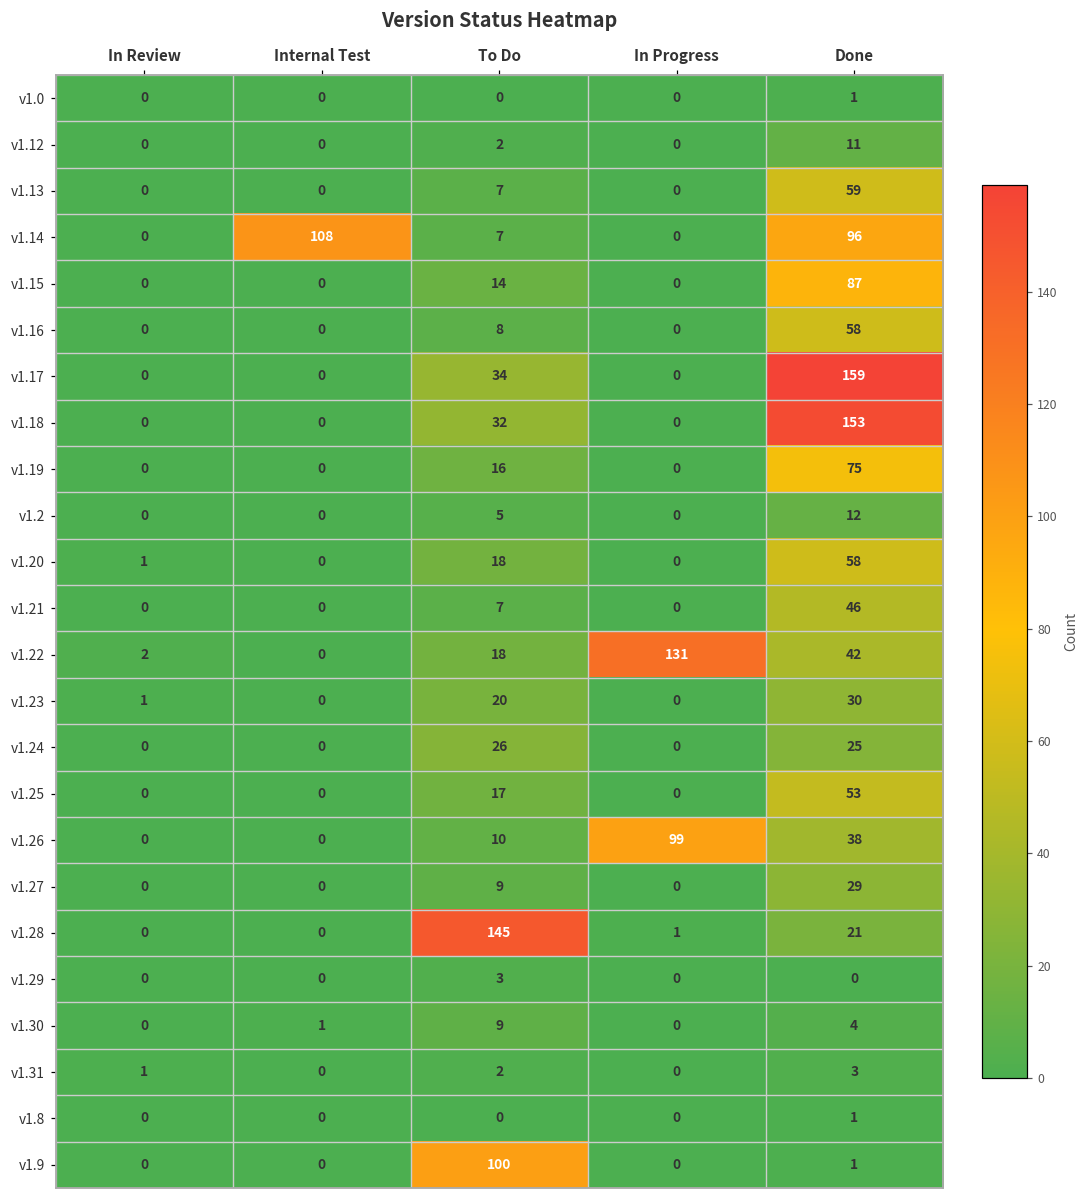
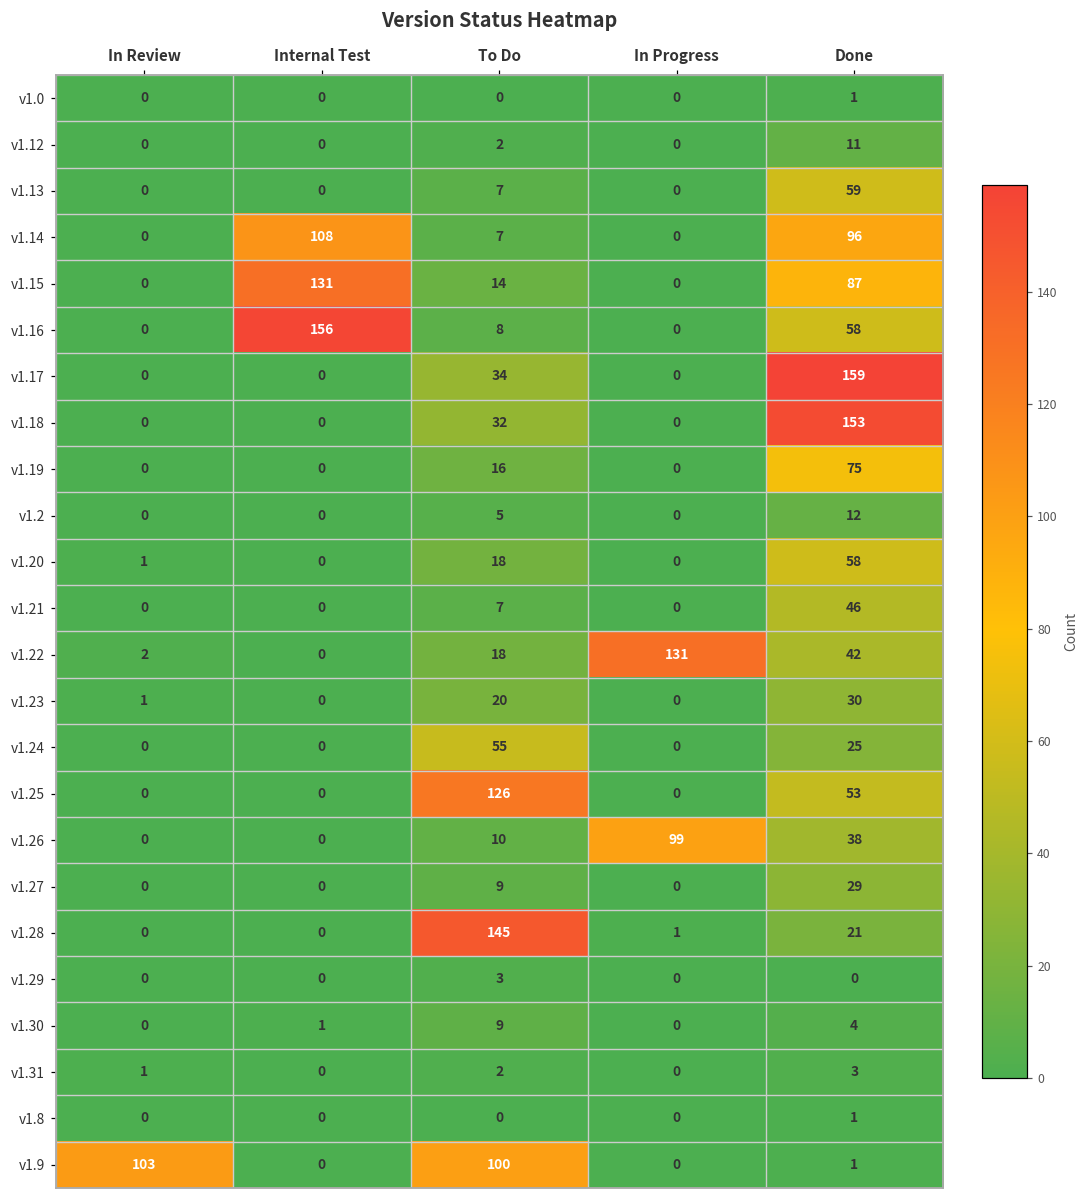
  {
    "v1.0": {
      "In Review": 0,
      "Internal Test": 0,
      "To Do": 0,
      "In Progress": 0,
      "Done": 1
    },
    "v1.12": {
      "In Review": 0,
      "Internal Test": 0,
      "To Do": 2,
      "In Progress": 0,
      "Done": 11
    },
    "v1.13": {
      "In Review": 0,
      "Internal Test": 0,
      "To Do": 7,
      "In Progress": 0,
      "Done": 59
    },
    "v1.14": {
      "In Review": 0,
      "Internal Test": 108,
      "To Do": 7,
      "In Progress": 0,
      "Done": 96
    },
    "v1.15": {
      "In Review": 0,
-     "Internal Test": 0,
+     "Internal Test": 131,
      "To Do": 14,
      "In Progress": 0,
      "Done": 87
    },
    "v1.16": {
      "In Review": 0,
-     "Internal Test": 0,
+     "Internal Test": 156,
      "To Do": 8,
      "In Progress": 0,
      "Done": 58
    },
    "v1.17": {
      "In Review": 0,
      "Internal Test": 0,
      "To Do": 34,
      "In Progress": 0,
      "Done": 159
    },
    "v1.18": {
      "In Review": 0,
      "Internal Test": 0,
      "To Do": 32,
      "In Progress": 0,
      "Done": 153
    },
    "v1.19": {
      "In Review": 0,
      "Internal Test": 0,
      "To Do": 16,
      "In Progress": 0,
      "Done": 75
    },
    "v1.2": {
      "In Review": 0,
      "Internal Test": 0,
      "To Do": 5,
      "In Progress": 0,
      "Done": 12
    },
    "v1.20": {
      "In Review": 1,
      "Internal Test": 0,
      "To Do": 18,
      "In Progress": 0,
      "Done": 58
    },
    "v1.21": {
      "In Review": 0,
      "Internal Test": 0,
      "To Do": 7,
      "In Progress": 0,
      "Done": 46
    },
    "v1.22": {
      "In Review": 2,
      "Internal Test": 0,
      "To Do": 18,
      "In Progress": 131,
      "Done": 42
    },
    "v1.23": {
      "In Review": 1,
      "Internal Test": 0,
      "To Do": 20,
      "In Progress": 0,
      "Done": 30
    },
    "v1.24": {
      "In Review": 0,
      "Internal Test": 0,
-     "To Do": 26,
+     "To Do": 55,
      "In Progress": 0,
      "Done": 25
    },
    "v1.25": {
      "In Review": 0,
      "Internal Test": 0,
-     "To Do": 17,
+     "To Do": 126,
      "In Progress": 0,
      "Done": 53
    },
    "v1.26": {
      "In Review": 0,
      "Internal Test": 0,
      "To Do": 10,
      "In Progress": 99,
      "Done": 38
    },
    "v1.27": {
      "In Review": 0,
      "Internal Test": 0,
      "To Do": 9,
      "In Progress": 0,
      "Done": 29
    },
    "v1.28": {
      "In Review": 0,
      "Internal Test": 0,
      "To Do": 145,
      "In Progress": 1,
      "Done": 21
    },
    "v1.29": {
      "In Review": 0,
      "Internal Test": 0,
      "To Do": 3,
      "In Progress": 0,
      "Done": 0
    },
    "v1.30": {
      "In Review": 0,
      "Internal Test": 1,
      "To Do": 9,
      "In Progress": 0,
      "Done": 4
    },
    "v1.31": {
      "In Review": 1,
      "Internal Test": 0,
      "To Do": 2,
      "In Progress": 0,
      "Done": 3
    },
    "v1.8": {
      "In Review": 0,
      "Internal Test": 0,
      "To Do": 0,
      "In Progress": 0,
      "Done": 1
    },
    "v1.9": {
-     "In Review": 0,
+     "In Review": 103,
      "Internal Test": 0,
      "To Do": 100,
      "In Progress": 0,
      "Done": 1
    }
  }
